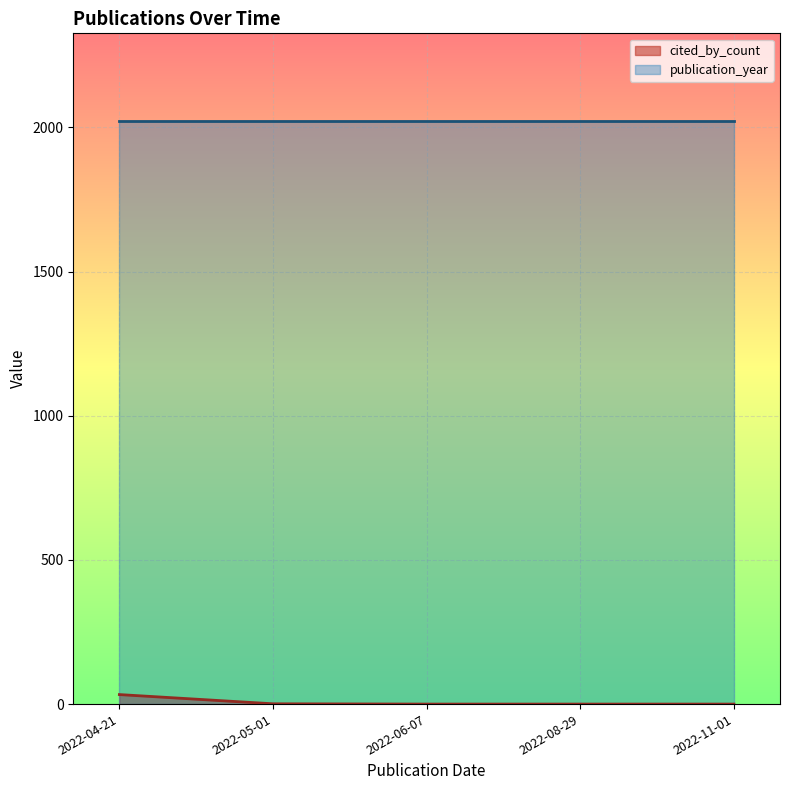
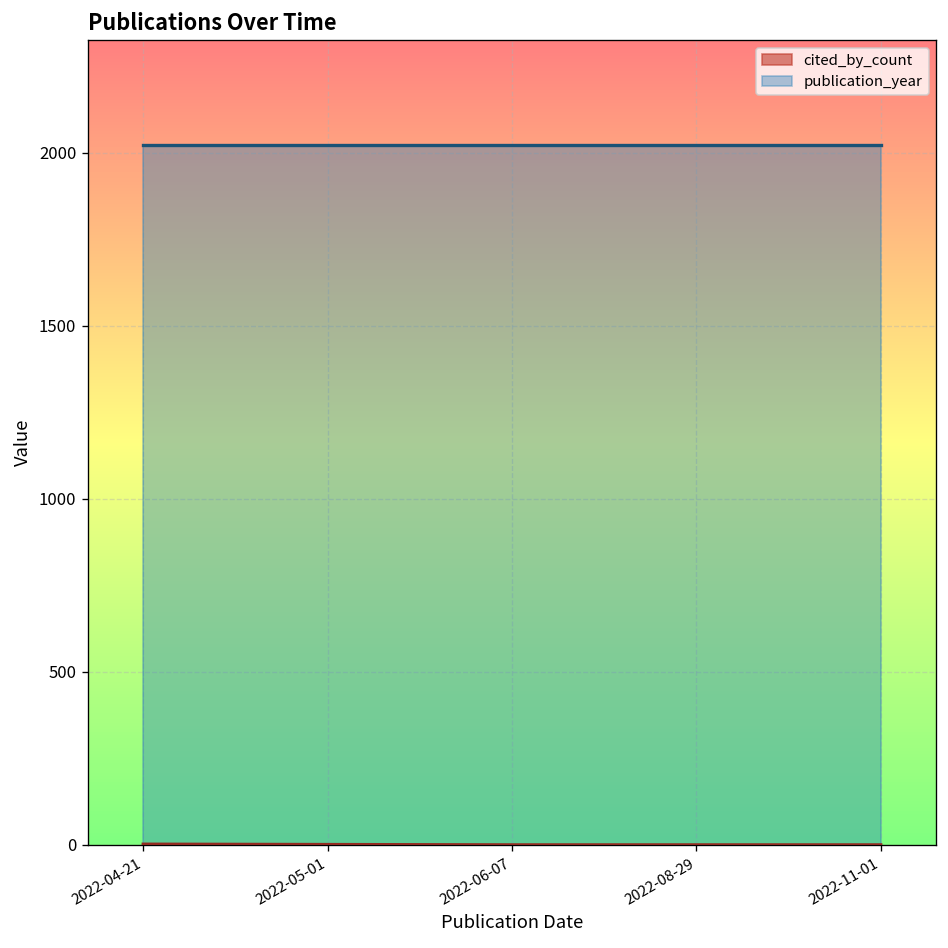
  {
    "cited_by_count": {
-     "2022-04-21": 30,
+     "2022-04-21": 0,
      "2022-05-01": 0,
      "2022-06-07": 0,
      "2022-08-29": 0,
      "2022-11-01": 0
    },
    "publication_year": {
      "2022-04-21": 2020,
      "2022-05-01": 2020,
      "2022-06-07": 2020,
      "2022-08-29": 2020,
      "2022-11-01": 2020
    }
  }
